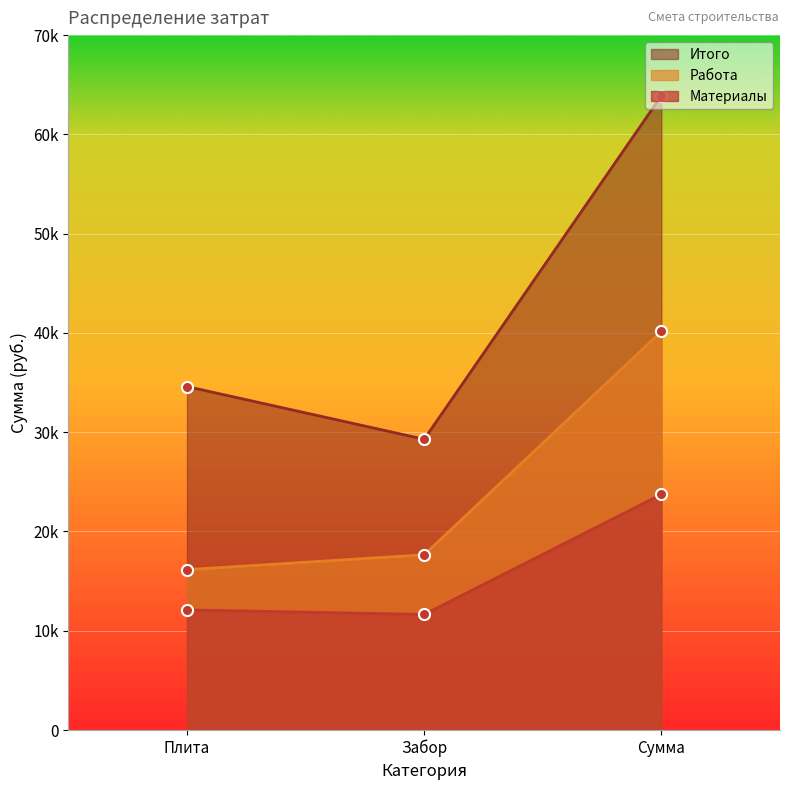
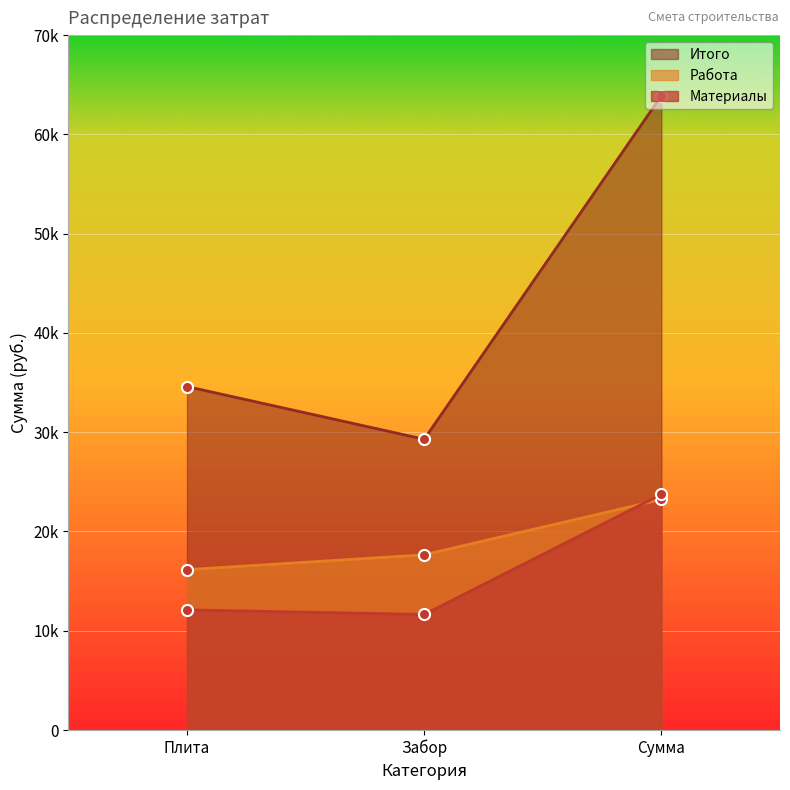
  {
    "Работа": {
      "Плита": 16000,
      "Забор": 18000,
-     "Сумма": 40000
+     "Сумма": 23000
    }
  }
